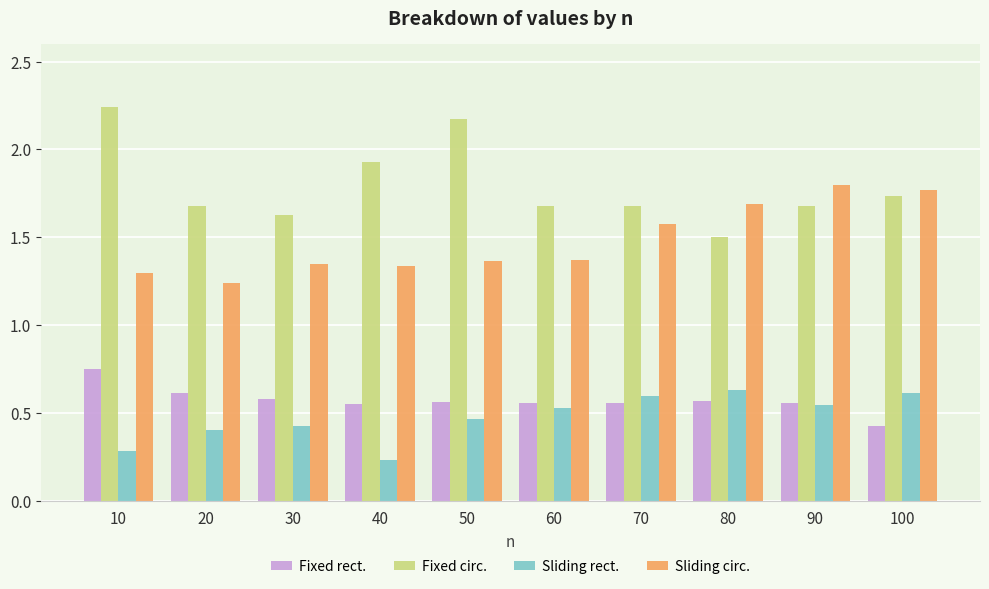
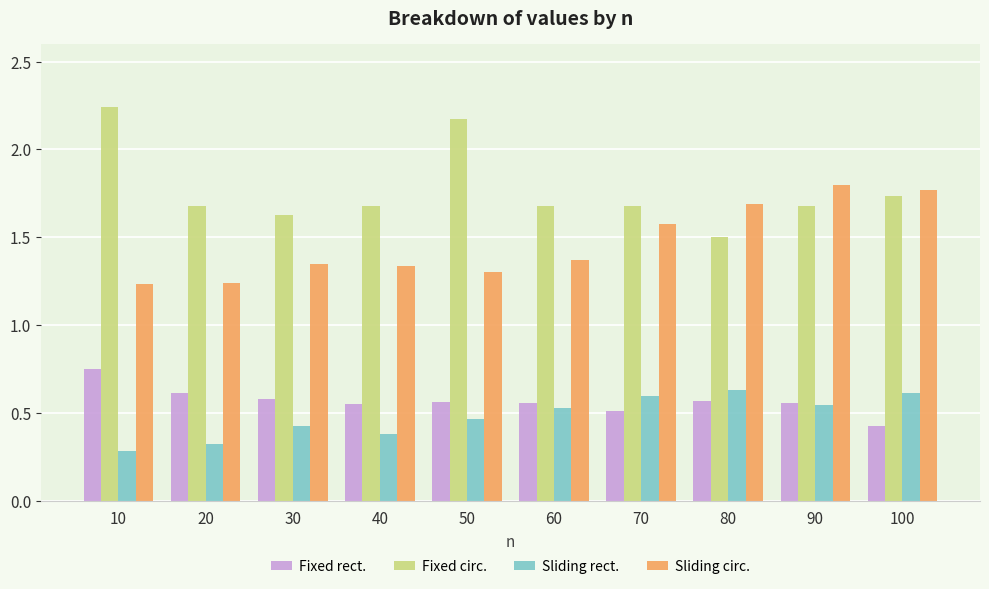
  {
    "Fixed rect.": {
      "10": 0.75,
      "20": 0.61,
      "30": 0.58,
      "40": 0.55,
      "50": 0.57,
      "60": 0.56,
-     "70": 0.56,
+     "70": 0.52,
      "80": 0.57,
      "90": 0.56,
      "100": 0.43
    },
    "Fixed circ.": {
      "10": 2.24,
      "20": 1.68,
      "30": 1.63,
-     "40": 1.93,
+     "40": 1.68,
      "50": 2.17,
      "60": 1.68,
      "70": 1.68,
      "80": 1.50,
      "90": 1.68,
      "100": 1.74
    },
    "Sliding rect.": {
      "10": 0.28,
-     "20": 0.41,
+     "20": 0.33,
      "30": 0.43,
-     "40": 0.24,
+     "40": 0.38,
      "50": 0.47,
      "60": 0.53,
      "70": 0.60,
      "80": 0.63,
      "90": 0.55,
      "100": 0.62
    },
    "Sliding circ.": {
-     "10": 1.30,
+     "10": 1.23,
      "20": 1.24,
      "30": 1.35,
      "40": 1.34,
-     "50": 1.37,
+     "50": 1.30,
      "60": 1.37,
      "70": 1.57,
      "80": 1.69,
      "90": 1.80,
      "100": 1.77
    }
  }
